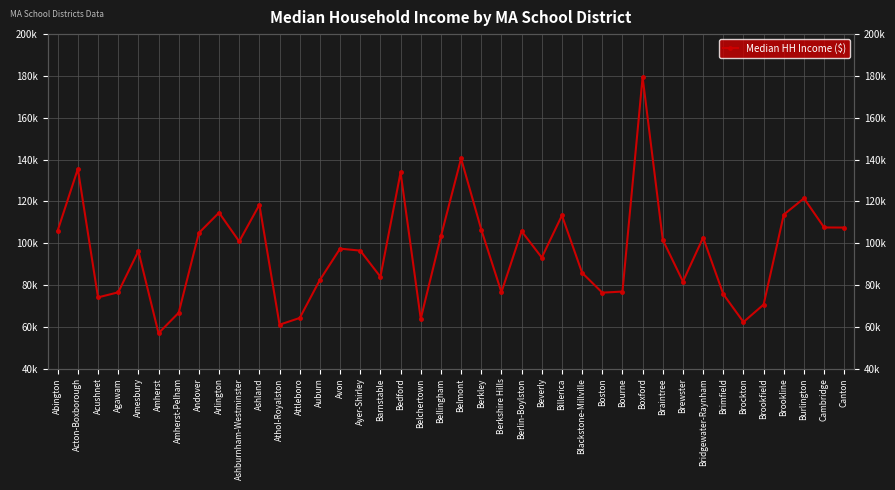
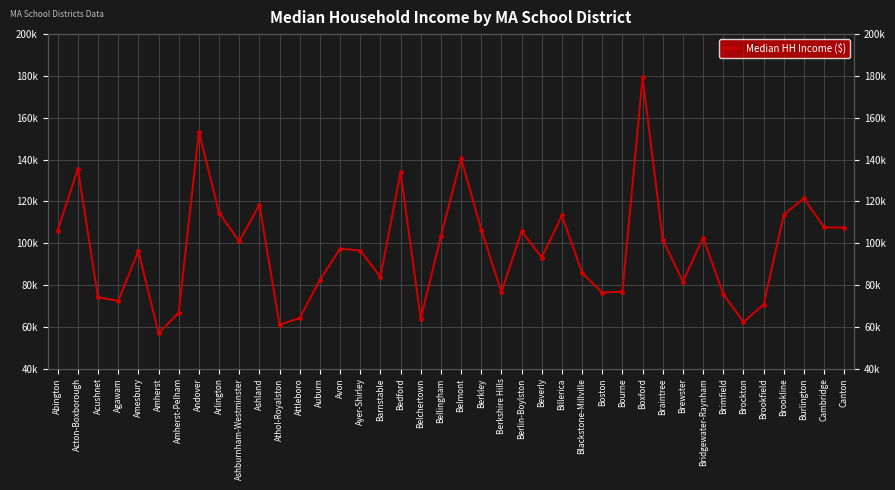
  {
    "Abington": 106000,
    "Acton-Boxborough": 136000,
    "Acushnet": 74000,
-   "Agawam": 76000,
+   "Agawam": 72000,
    "Amesbury": 96000,
    "Amherst": 57000,
    "Amherst-Pelham": 67000,
-   "Andover": 105000,
+   "Andover": 153000,
    "Arlington": 115000,
    "Ashburnham-Westminster": 101000,
    "Ashland": 118000,
    "Athol-Royalston": 61000,
    "Attleboro": 64000,
    "Auburn": 82000,
    "Avon": 97000,
    "Ayer-Shirley": 96000,
    "Barnstable": 84000,
    "Bedford": 134000,
    "Belchertown": 64000,
    "Bellingham": 103000,
    "Belmont": 141000,
    "Berkley": 107000,
    "Berkshire Hills": 77000,
    "Berlin-Boylston": 106000,
    "Beverly": 93000,
    "Billerica": 113000,
    "Blackstone-Millville": 86000,
    "Boston": 76000,
    "Bourne": 77000,
    "Boxford": 179000,
    "Braintree": 102000,
    "Brewster": 82000,
    "Bridgewater-Raynham": 103000,
    "Brimfield": 76000,
    "Brockton": 62000,
    "Brookfield": 71000,
    "Brookline": 114000,
    "Burlington": 121000,
    "Cambridge": 107000,
    "Canton": 107000
  }
